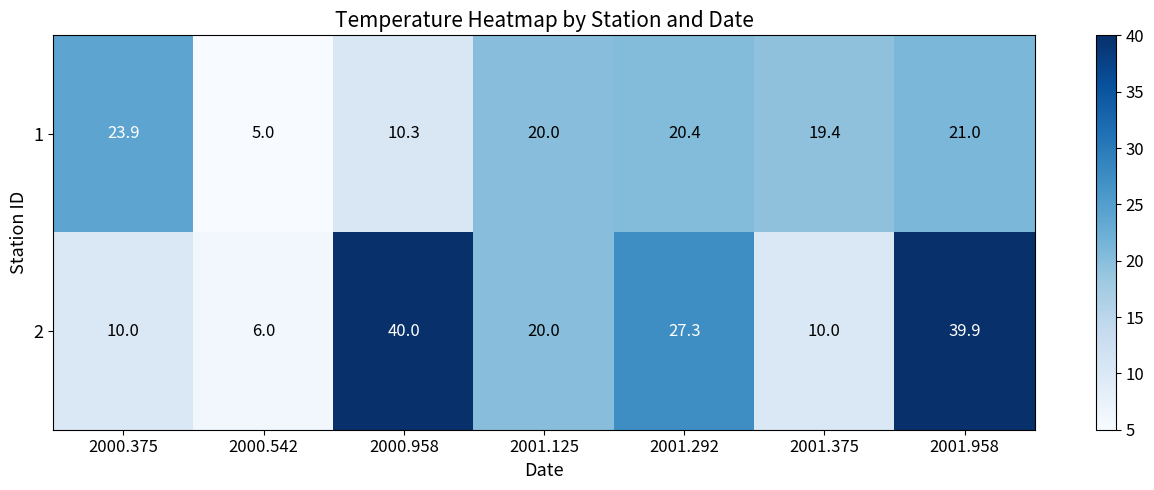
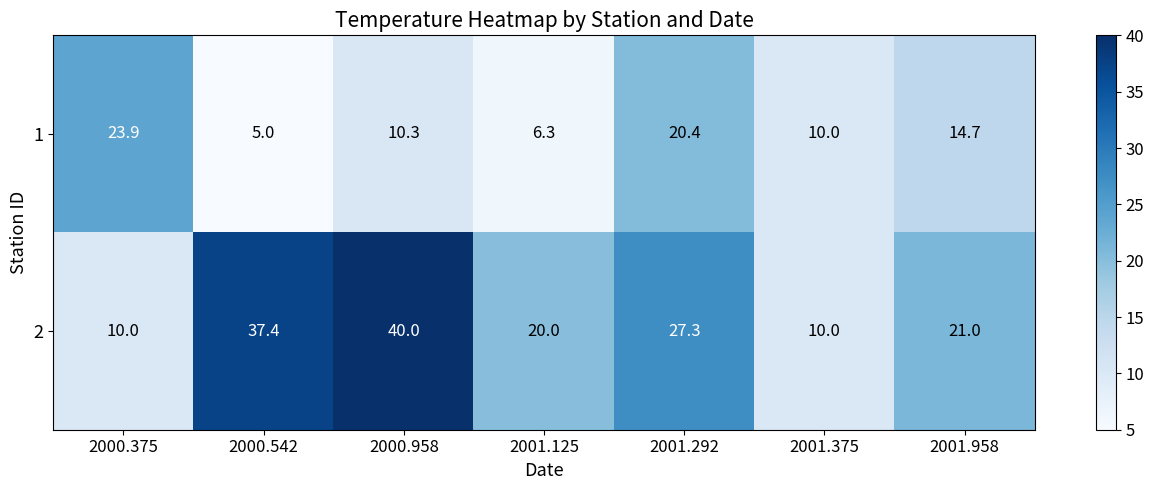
  {
    "1": {
      "2000.375": 23.9,
      "2000.542": 5.0,
      "2000.958": 10.3,
-     "2001.125": 20.0,
+     "2001.125": 6.3,
      "2001.292": 20.4,
-     "2001.375": 19.4,
-     "2001.958": 21.0
+     "2001.375": 10.0,
+     "2001.958": 14.7
    },
    "2": {
      "2000.375": 10.0,
-     "2000.542": 6.0,
+     "2000.542": 37.4,
      "2000.958": 40.0,
      "2001.125": 20.0,
      "2001.292": 27.3,
      "2001.375": 10.0,
-     "2001.958": 39.9
+     "2001.958": 21.0
    }
  }
